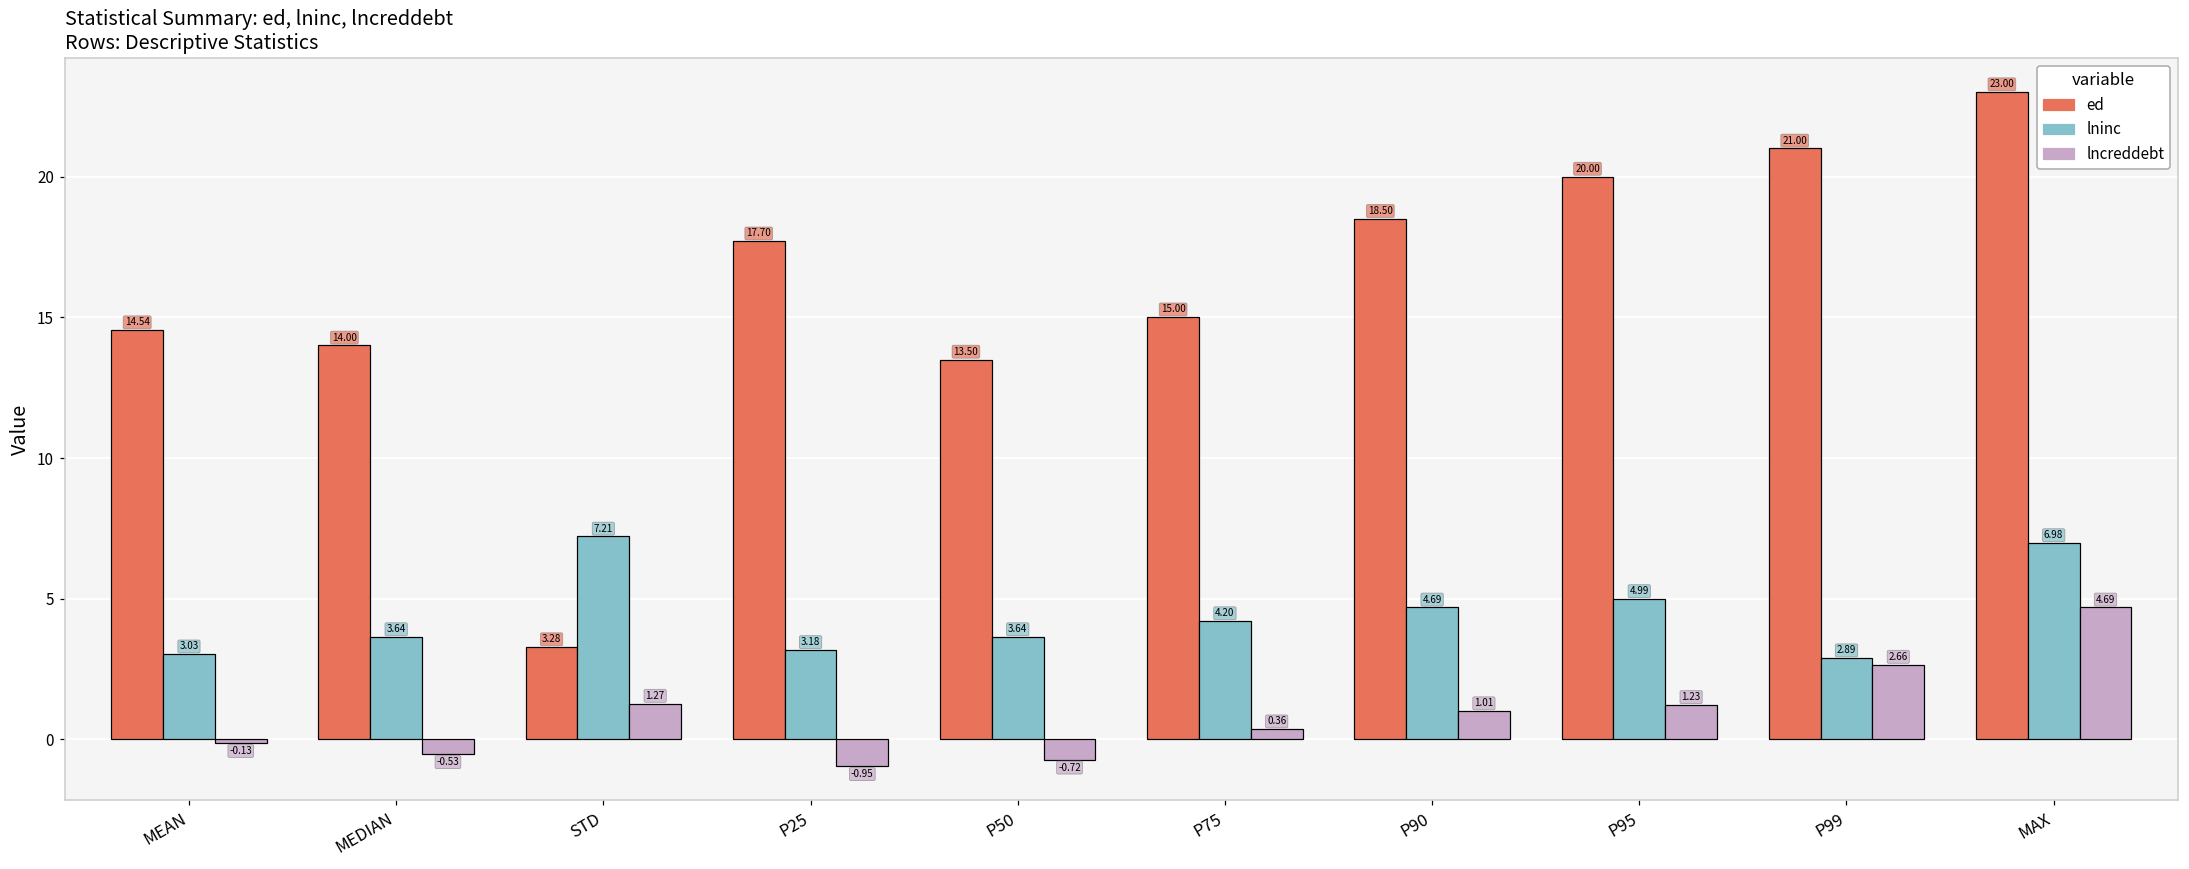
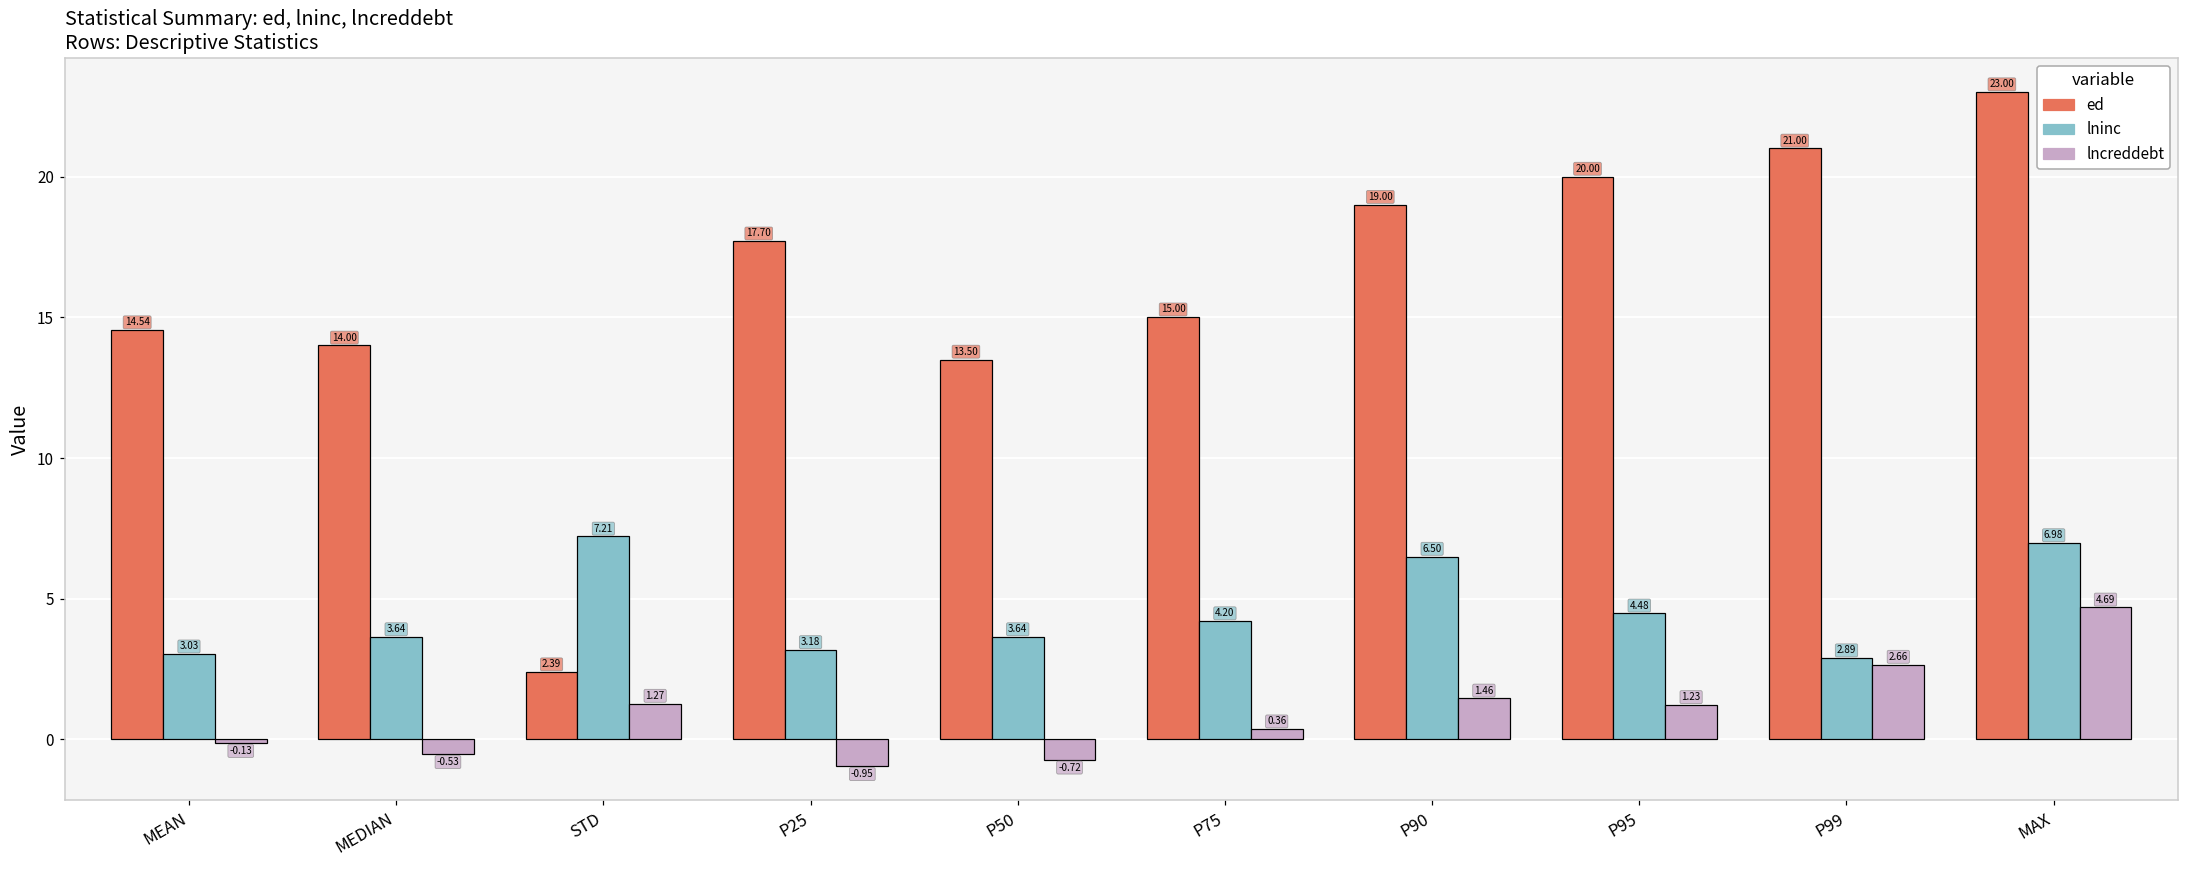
  {
    "ed": {
-     "STD": 3.28,
-     "P90": 18.50
+     "STD": 2.39,
+     "P90": 19.00
    },
    "lninc": {
-     "P90": 4.69,
-     "P95": 4.99
+     "P90": 6.50,
+     "P95": 4.48
    },
    "lncreddebt": {
-     "P90": 1.01
+     "P90": 1.46
    }
  }
